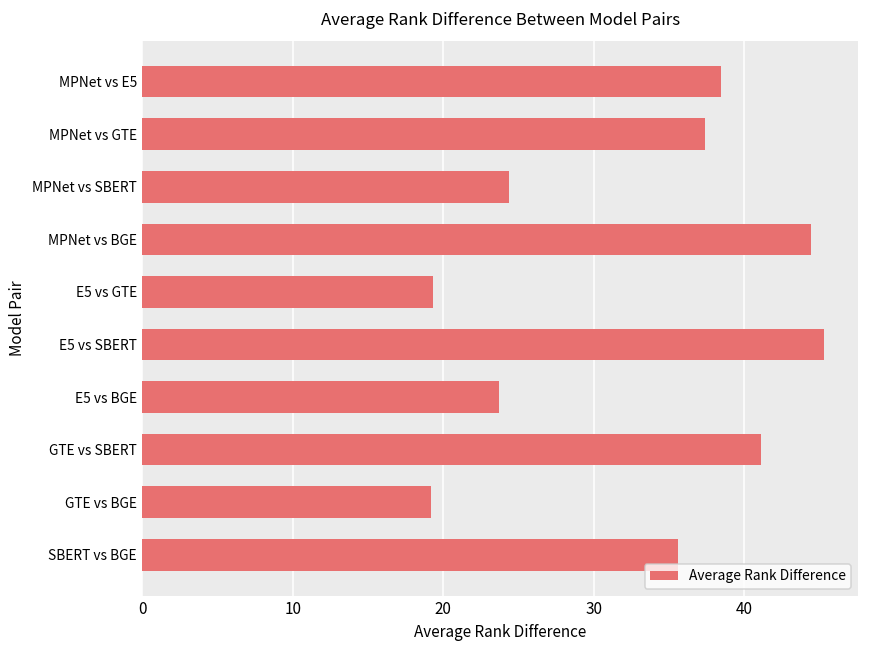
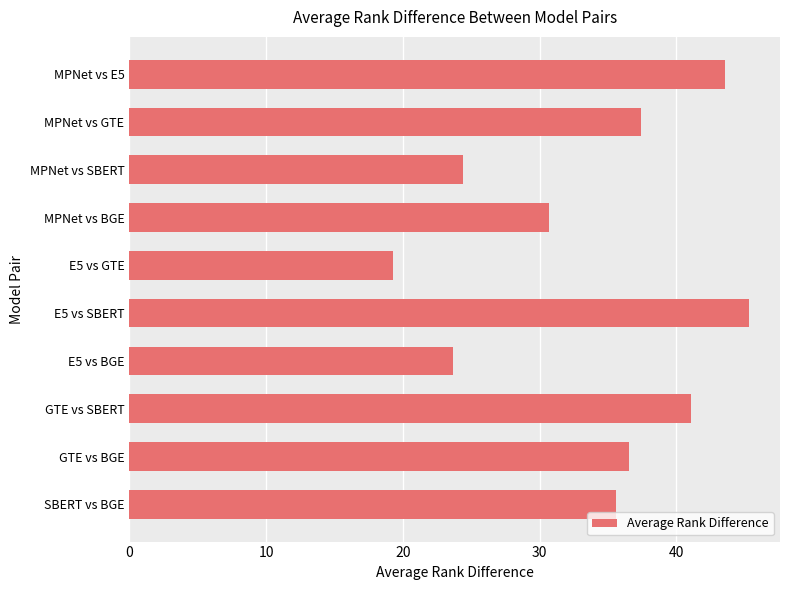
  {
-   "MPNet vs E5": 38.5,
+   "MPNet vs E5": 43.6,
    "MPNet vs GTE": 37.4,
    "MPNet vs SBERT": 24.4,
-   "MPNet vs BGE": 44.4,
+   "MPNet vs BGE": 30.7,
    "E5 vs GTE": 19.3,
    "E5 vs SBERT": 45.3,
    "E5 vs BGE": 23.7,
    "GTE vs SBERT": 41.1,
-   "GTE vs BGE": 19.2,
+   "GTE vs BGE": 36.5,
    "SBERT vs BGE": 35.6
  }
